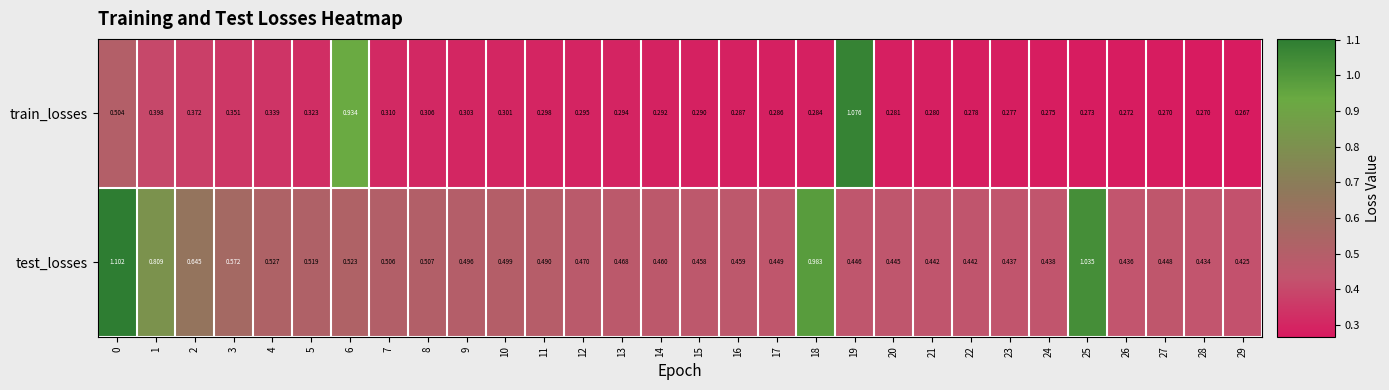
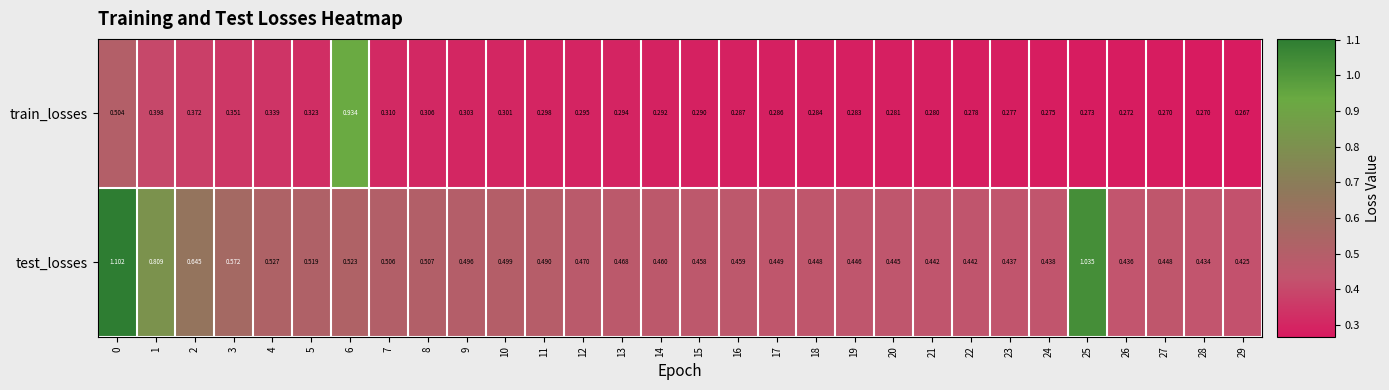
  {
    "train_losses": {
      "0": 0.504,
      "1": 0.398,
      "2": 0.372,
      "3": 0.351,
      "4": 0.339,
      "5": 0.323,
      "6": 0.934,
      "7": 0.310,
      "8": 0.306,
      "9": 0.303,
      "10": 0.301,
      "11": 0.298,
      "12": 0.295,
      "13": 0.294,
      "14": 0.292,
      "15": 0.290,
      "16": 0.287,
      "17": 0.286,
      "18": 0.284,
-     "19": 1.076,
+     "19": 0.283,
      "20": 0.281,
      "21": 0.280,
      "22": 0.278,
      "23": 0.277,
      "24": 0.275,
      "25": 0.273,
      "26": 0.272,
      "27": 0.270,
      "28": 0.270,
      "29": 0.267
    },
    "test_losses": {
      "0": 1.102,
      "1": 0.809,
      "2": 0.645,
      "3": 0.572,
      "4": 0.527,
      "5": 0.519,
      "6": 0.523,
      "7": 0.506,
      "8": 0.507,
      "9": 0.496,
      "10": 0.499,
      "11": 0.490,
      "12": 0.470,
      "13": 0.468,
      "14": 0.460,
      "15": 0.458,
      "16": 0.459,
      "17": 0.449,
-     "18": 0.983,
+     "18": 0.448,
      "19": 0.446,
      "20": 0.445,
      "21": 0.442,
      "22": 0.442,
      "23": 0.437,
      "24": 0.438,
      "25": 1.035,
      "26": 0.436,
      "27": 0.448,
      "28": 0.434,
      "29": 0.425
    }
  }
